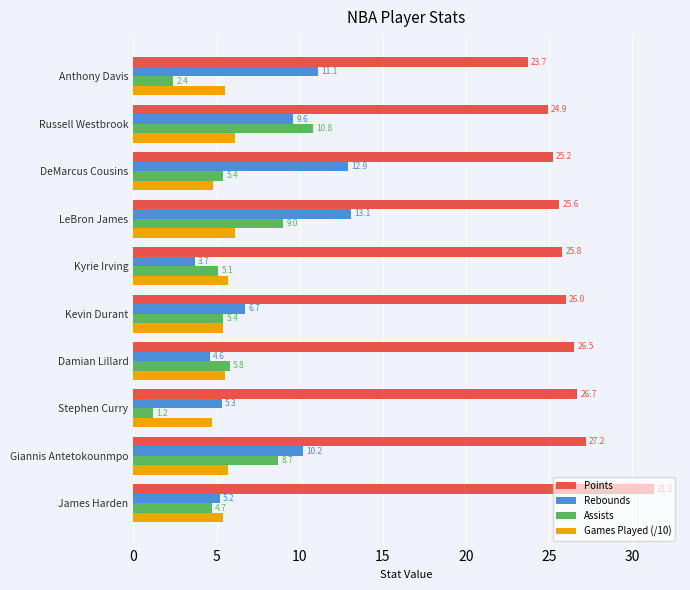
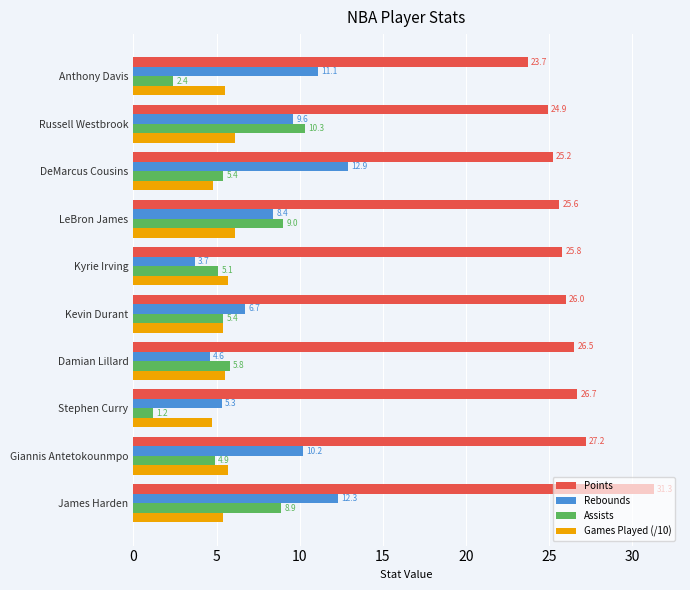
  {
    "Points": {
      "Anthony Davis": 23.7,
      "Russell Westbrook": 24.9,
      "DeMarcus Cousins": 25.2,
      "LeBron James": 25.6,
      "Kyrie Irving": 25.8,
      "Kevin Durant": 26.0,
      "Damian Lillard": 26.5,
      "Stephen Curry": 26.7,
      "Giannis Antetokounmpo": 27.2
    },
    "Rebounds": {
      "Anthony Davis": 11.1,
      "Russell Westbrook": 9.6,
      "DeMarcus Cousins": 12.9,
-     "LeBron James": 13.1,
+     "LeBron James": 8.4,
      "Kyrie Irving": 3.7,
      "Kevin Durant": 6.7,
      "Damian Lillard": 4.6,
      "Stephen Curry": 5.3,
      "Giannis Antetokounmpo": 10.2,
-     "James Harden": 5.2
+     "James Harden": 12.3
    },
    "Assists": {
      "Anthony Davis": 2.4,
-     "Russell Westbrook": 10.8,
+     "Russell Westbrook": 10.3,
      "DeMarcus Cousins": 5.4,
      "LeBron James": 9.0,
      "Kyrie Irving": 5.1,
      "Kevin Durant": 5.4,
      "Damian Lillard": 5.8,
      "Stephen Curry": 1.2,
-     "Giannis Antetokounmpo": 8.7,
-     "James Harden": 4.7
+     "Giannis Antetokounmpo": 4.9,
+     "James Harden": 8.9
    },
    "Games Played (/10)": {
      "Anthony Davis": 5.5,
      "Russell Westbrook": 6.1,
      "DeMarcus Cousins": 4.8,
      "LeBron James": 6.1,
      "Kyrie Irving": 5.7,
      "Damian Lillard": 5.5,
      "Stephen Curry": 4.7,
      "Giannis Antetokounmpo": 5.7,
      "James Harden": 5.4
    }
  }
